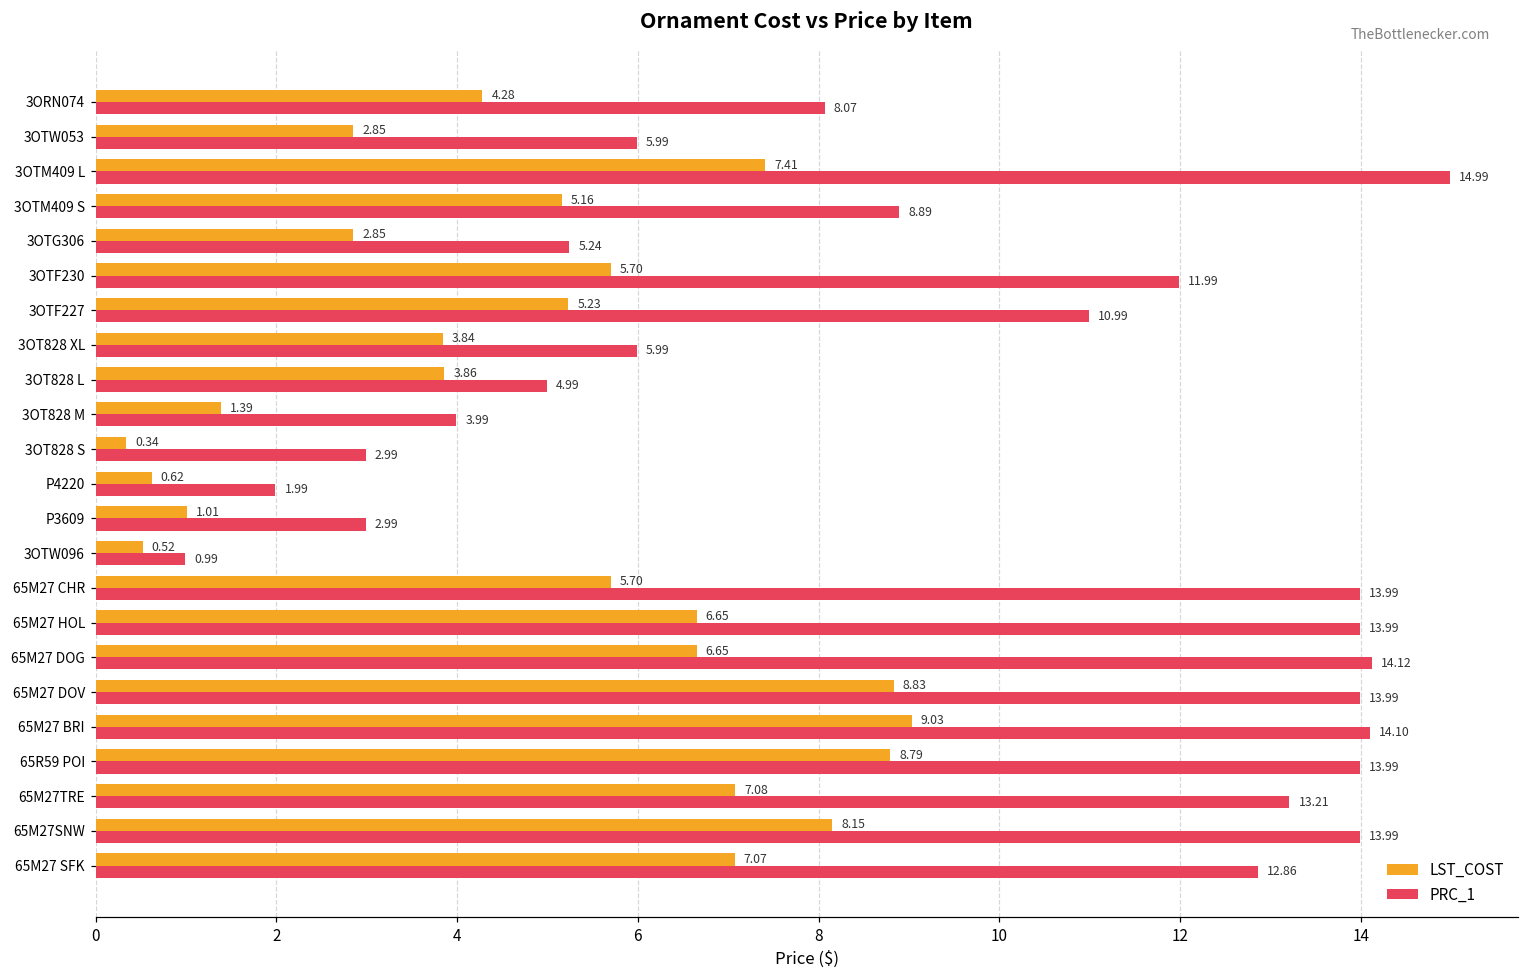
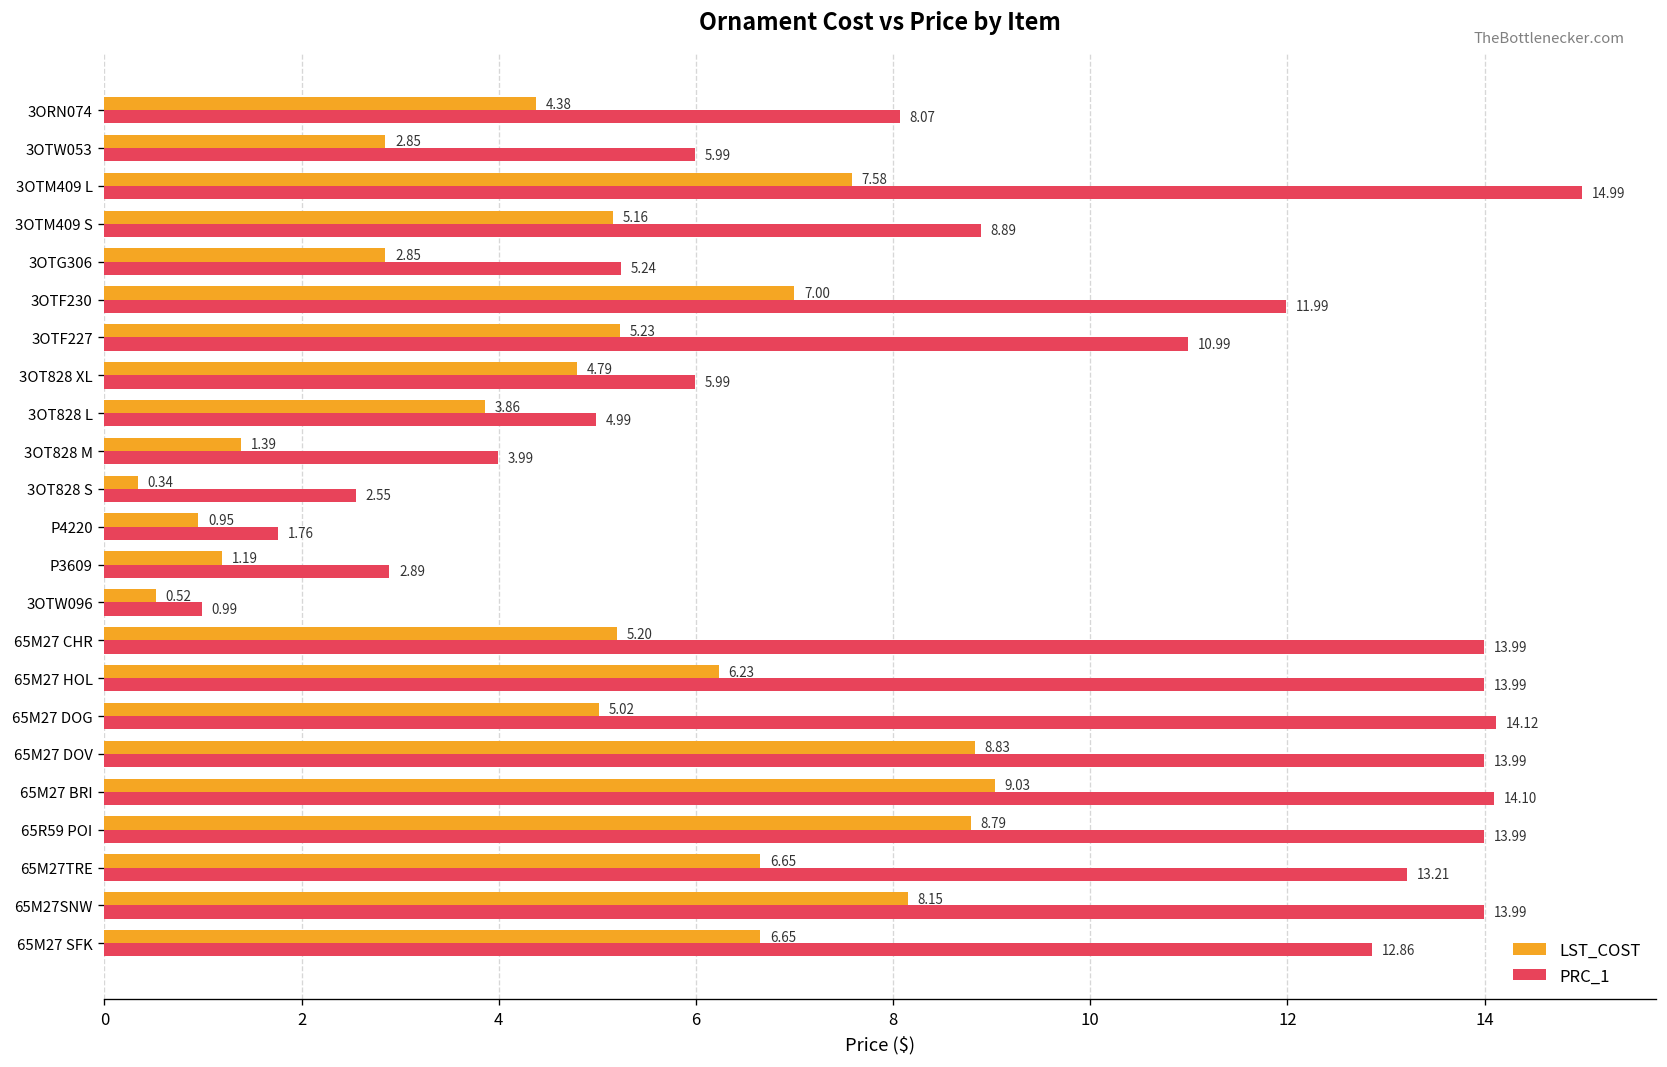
  {
    "LST_COST": {
-     "3ORN074": 4.28,
+     "3ORN074": 4.38,
      "3OTW053": 2.85,
-     "3OTM409 L": 7.41,
+     "3OTM409 L": 7.58,
      "3OTM409 S": 5.16,
      "3OTG306": 2.85,
-     "3OTF230": 5.70,
+     "3OTF230": 7.00,
      "3OTF227": 5.23,
-     "3OT828 XL": 3.84,
+     "3OT828 XL": 4.79,
      "3OT828 L": 3.86,
      "3OT828 M": 1.39,
      "3OT828 S": 0.34,
-     "P4220": 0.62,
-     "P3609": 1.01,
+     "P4220": 0.95,
+     "P3609": 1.19,
      "3OTW096": 0.52,
-     "65M27 CHR": 5.70,
-     "65M27 HOL": 6.65,
-     "65M27 DOG": 6.65,
+     "65M27 CHR": 5.20,
+     "65M27 HOL": 6.23,
+     "65M27 DOG": 5.02,
      "65M27 DOV": 8.83,
      "65M27 BRI": 9.03,
      "65R59 POI": 8.79,
-     "65M27TRE": 7.08,
+     "65M27TRE": 6.65,
      "65M27SNW": 8.15,
-     "65M27 SFK": 7.07
+     "65M27 SFK": 6.65
    },
    "PRC_1": {
      "3ORN074": 8.07,
      "3OTW053": 5.99,
      "3OTM409 L": 14.99,
      "3OTM409 S": 8.89,
      "3OTG306": 5.24,
      "3OTF230": 11.99,
      "3OTF227": 10.99,
      "3OT828 XL": 5.99,
      "3OT828 L": 4.99,
      "3OT828 M": 3.99,
-     "3OT828 S": 2.99,
-     "P4220": 1.99,
-     "P3609": 2.99,
+     "3OT828 S": 2.55,
+     "P4220": 1.76,
+     "P3609": 2.89,
      "3OTW096": 0.99,
      "65M27 CHR": 13.99,
      "65M27 HOL": 13.99,
      "65M27 DOG": 14.12,
      "65M27 DOV": 13.99,
      "65M27 BRI": 14.10,
      "65R59 POI": 13.99,
      "65M27TRE": 13.21,
      "65M27SNW": 13.99,
      "65M27 SFK": 12.86
    }
  }
